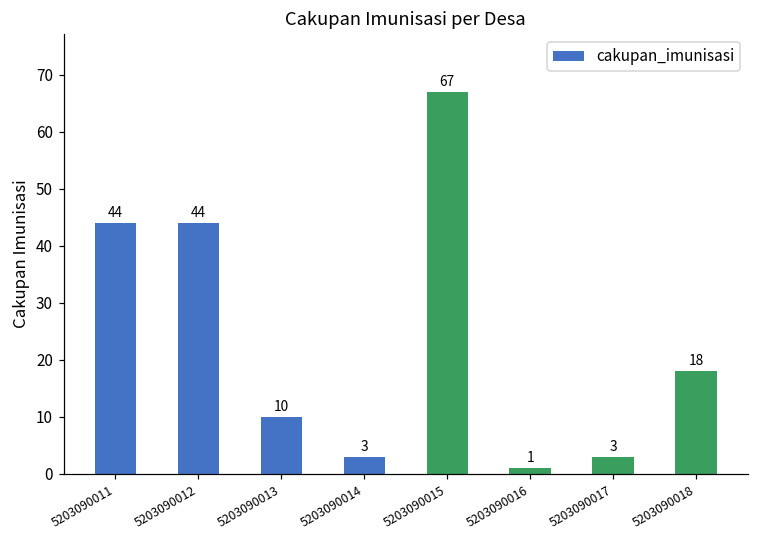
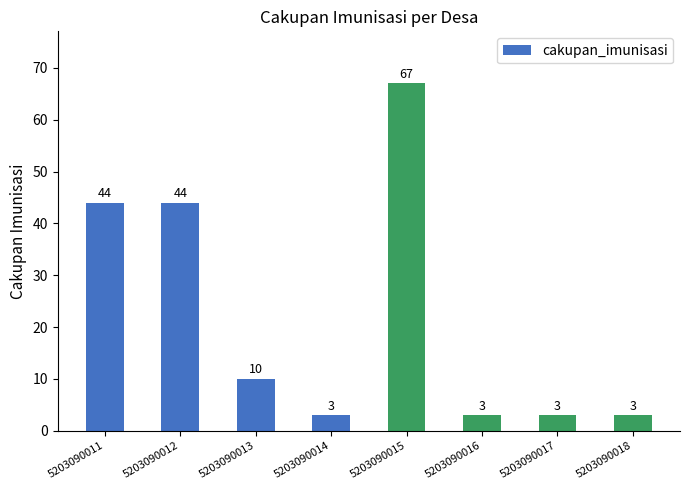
  {
    "5203090011": 44,
    "5203090012": 44,
    "5203090013": 10,
    "5203090014": 3,
    "5203090015": 67,
-   "5203090016": 1,
+   "5203090016": 3,
    "5203090017": 3,
-   "5203090018": 18
+   "5203090018": 3
  }
